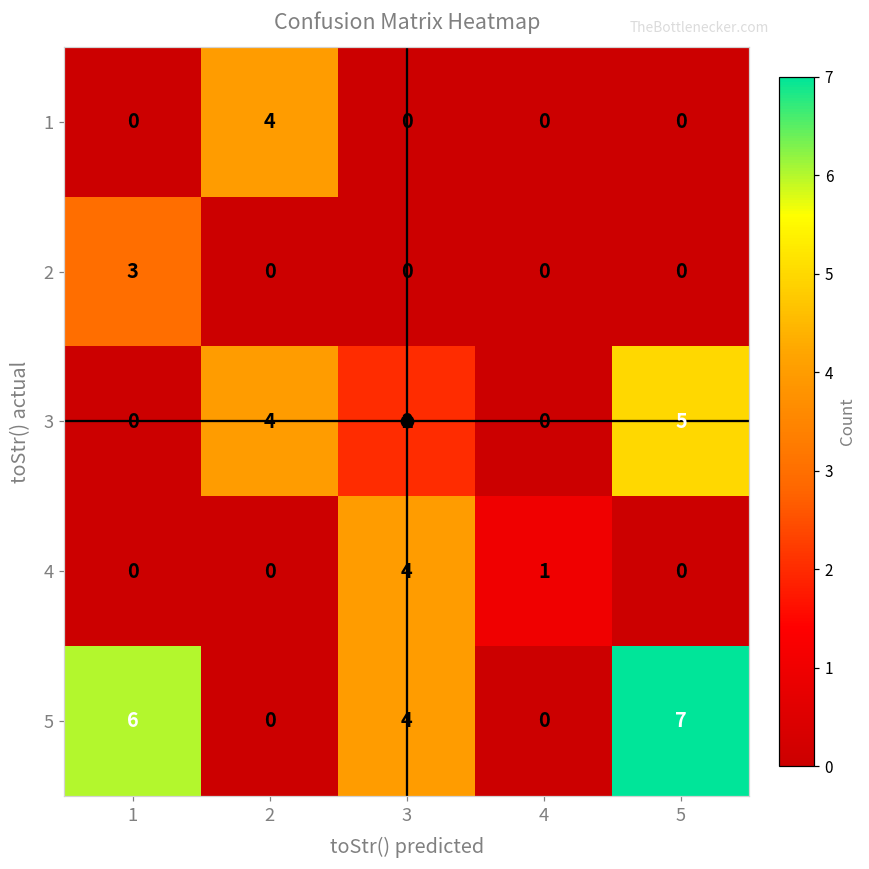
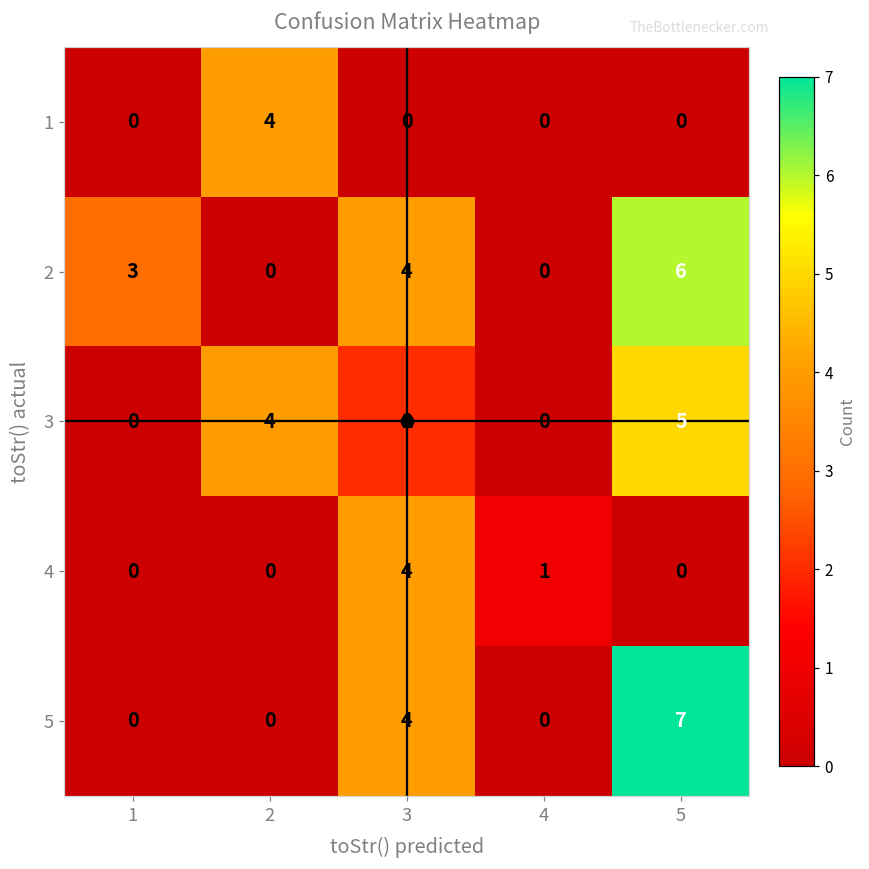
  {
    "1": {
      "1": 0,
      "2": 4,
      "3": 0,
      "4": 0,
      "5": 0
    },
    "2": {
      "1": 3,
      "2": 0,
-     "3": 0,
+     "3": 4,
      "4": 0,
-     "5": 0
+     "5": 6
    },
    "3": {
      "1": 0,
      "2": 4,
      "4": 0,
      "5": 5
    },
    "4": {
      "1": 0,
      "2": 0,
      "3": 4,
      "4": 1,
      "5": 0
    },
    "5": {
-     "1": 6,
+     "1": 0,
      "2": 0,
      "3": 4,
      "4": 0,
      "5": 7
    }
  }
